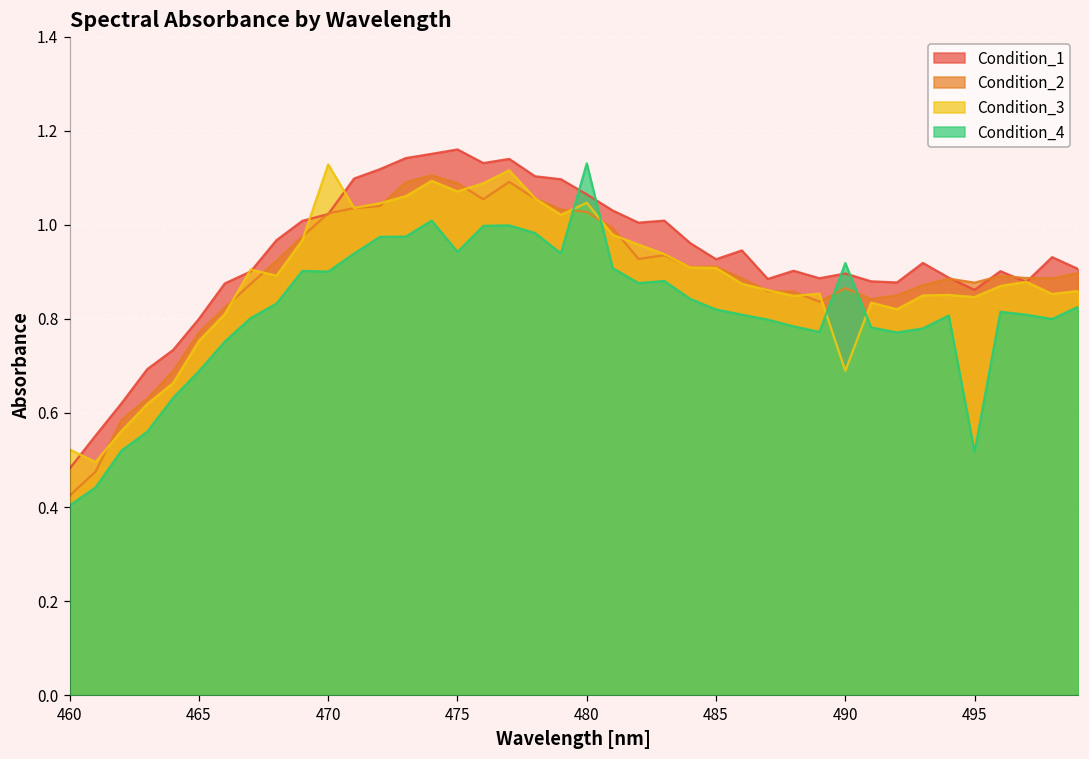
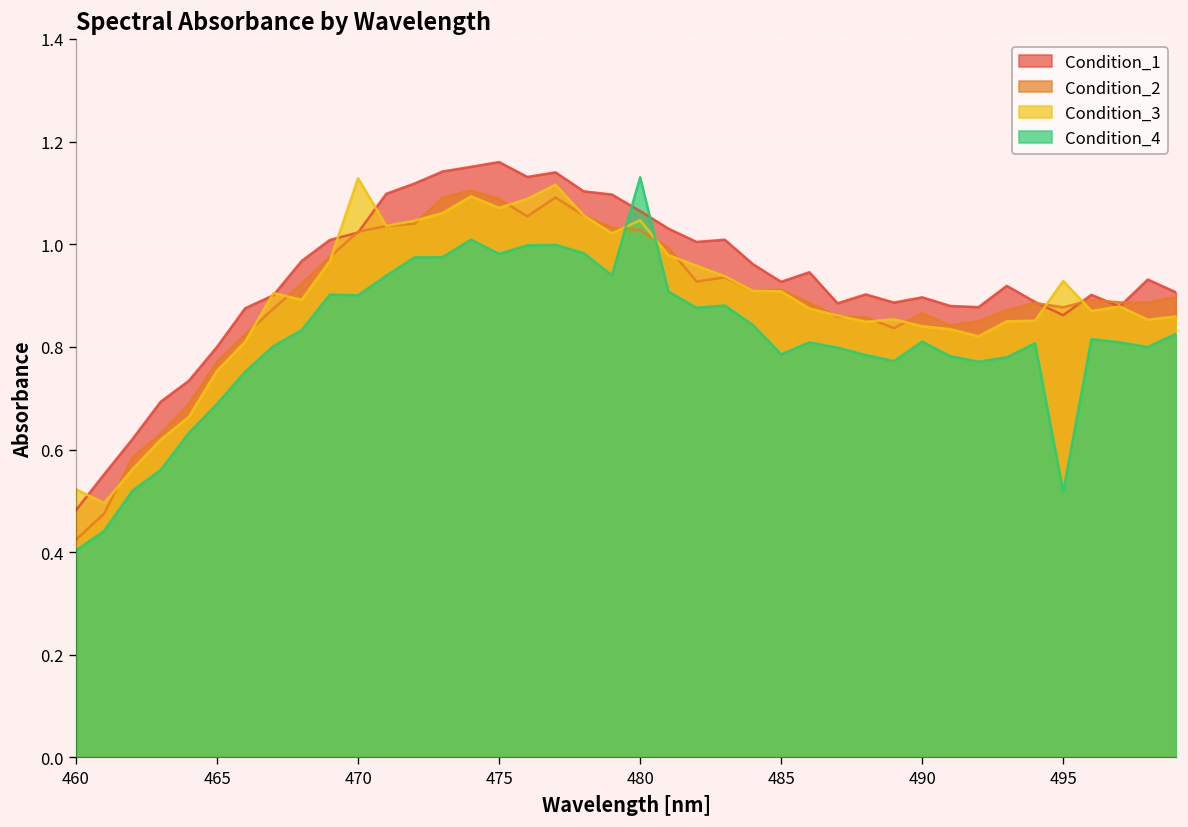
  {
    "Condition_3": {
      "460": 0.52,
      "465": 0.75,
      "470": 1.13,
      "475": 1.07,
      "480": 1.05,
-     "490": 0.69,
-     "495": 0.85
+     "490": 0.84,
+     "495": 0.93
    },
    "Condition_4": {
      "460": 0.40,
      "465": 0.69,
      "470": 0.90,
-     "475": 0.94,
+     "475": 0.98,
      "480": 1.13,
-     "485": 0.82,
-     "490": 0.92,
+     "485": 0.79,
+     "490": 0.81,
      "495": 0.52
    }
  }
